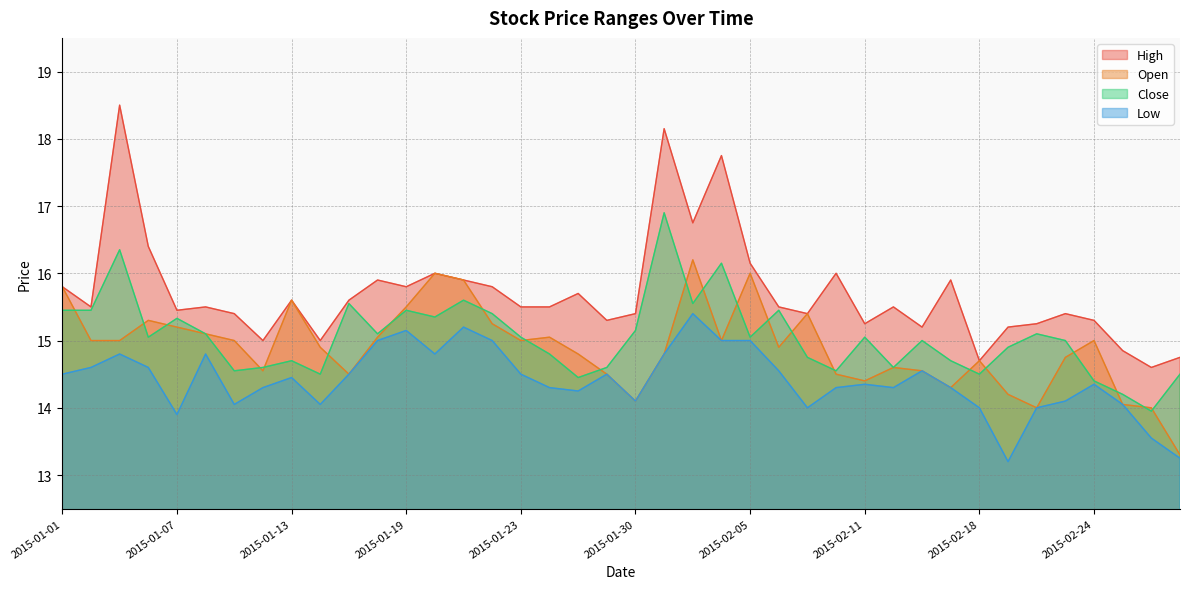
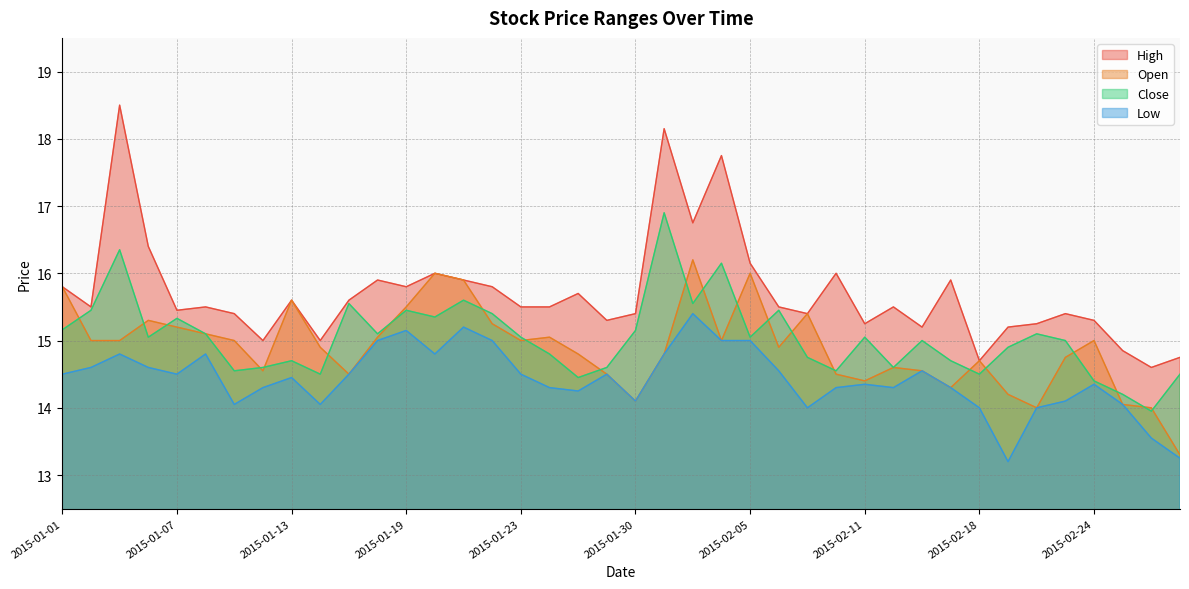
  {
    "Close": {
-     "2015-01-01": 15.5,
+     "2015-01-01": 15.2,
      "2015-01-07": 15.3,
      "2015-01-13": 14.7,
      "2015-01-19": 15.5,
      "2015-01-23": 15.1,
      "2015-01-30": 15.2,
      "2015-02-05": 15.1,
      "2015-02-11": 15.1,
      "2015-02-18": 14.5,
      "2015-02-24": 14.4
    },
    "Low": {
      "2015-01-01": 14.5,
-     "2015-01-07": 13.9,
+     "2015-01-07": 14.5,
      "2015-01-13": 14.5,
      "2015-01-19": 15.2,
      "2015-01-23": 14.5,
      "2015-02-05": 15.0,
      "2015-02-11": 14.4,
      "2015-02-18": 14.0,
      "2015-02-24": 14.4
    }
  }
